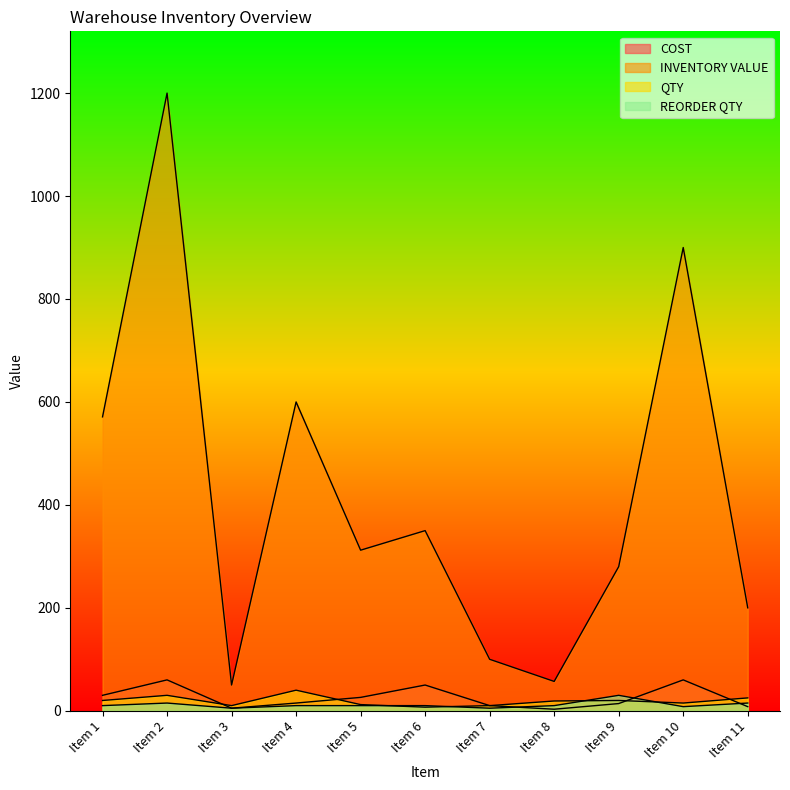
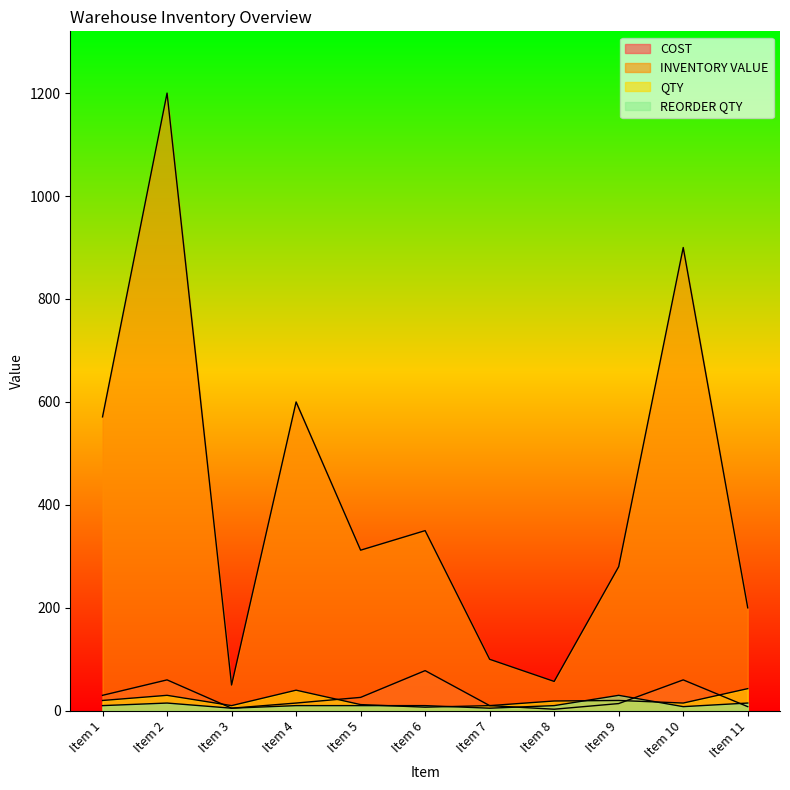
  {
    "COST": {
      "Item 1": 30,
      "Item 2": 60,
      "Item 4": 20,
      "Item 5": 30,
-     "Item 6": 50,
+     "Item 6": 80,
      "Item 8": 0,
      "Item 9": 10,
      "Item 10": 60,
      "Item 11": 10
    },
    "INVENTORY VALUE": {
      "Item 1": 570,
      "Item 2": 1200,
      "Item 3": 50,
      "Item 4": 600,
      "Item 5": 310,
      "Item 6": 350,
      "Item 7": 100,
      "Item 8": 60,
      "Item 9": 280,
      "Item 10": 900,
      "Item 11": 200
    },
    "QTY": {
      "Item 1": 20,
      "Item 2": 30,
      "Item 3": 10,
      "Item 4": 40,
      "Item 8": 20,
      "Item 9": 20,
      "Item 10": 20,
-     "Item 11": 30
+     "Item 11": 40
    },
    "REORDER QTY": {
      "Item 1": 10,
      "Item 2": 20,
      "Item 4": 10,
      "Item 7": 10,
      "Item 8": 10,
      "Item 9": 30,
      "Item 10": 10,
      "Item 11": 20
    }
  }
